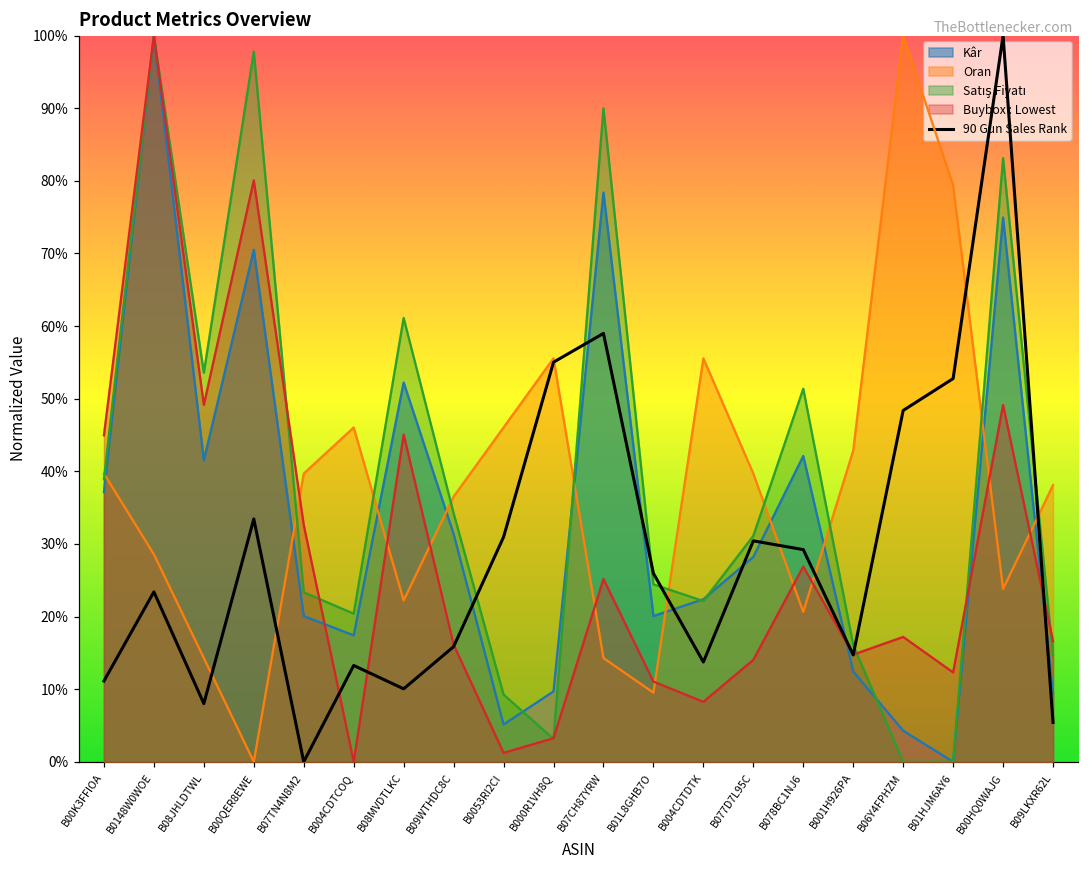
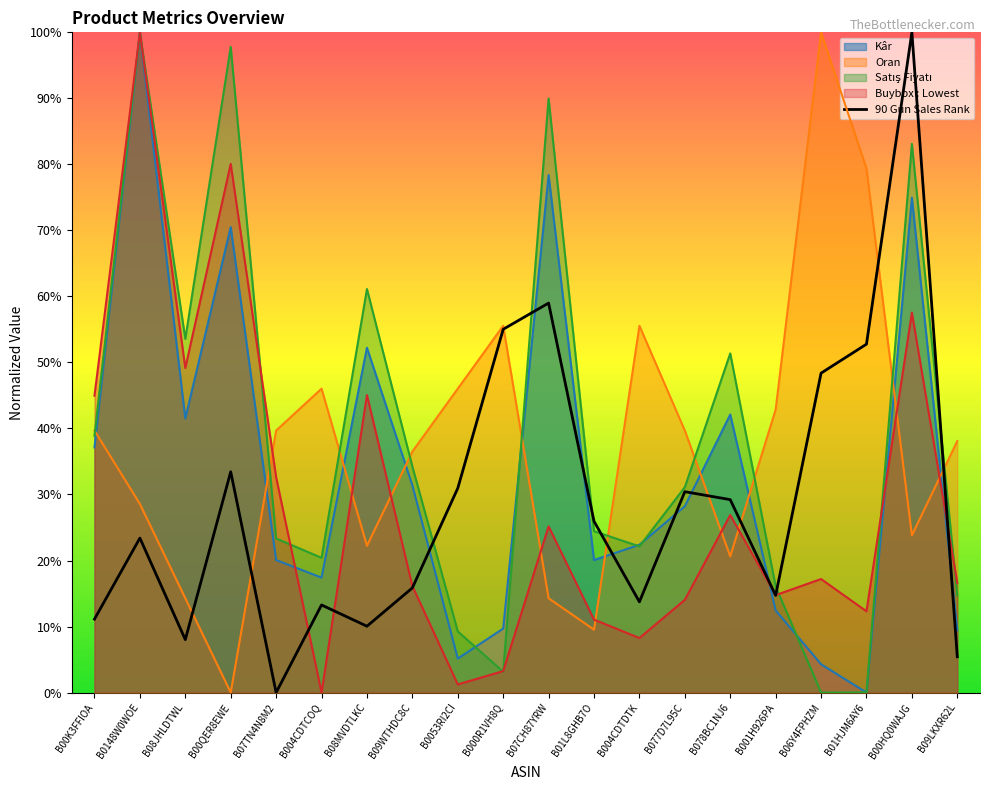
  {
    "Kâr": {
      "B00K3FFIOA": "37%",
      "B08JHLDTWL": "42%",
      "B00QER8EWE": "70%",
      "B07TN4N8M2": "20%",
      "B004CDTCOQ": "17%",
      "B08MVDTLKC": "52%",
      "B09WTHDC8C": "31%",
      "B0053RI2CI": "5%",
      "B000R1VH8Q": "10%",
      "B07CH87YRW": "78%",
      "B01L8GHB7O": "20%",
      "B077D7L95C": "28%",
      "B078BC1NJ6": "42%",
      "B001H926PA": "12%",
      "B06Y4FPHZM": "4%",
      "B00HQ0WAJG": "75%",
      "B09LKXR62L": "9%"
    },
    "Oran": {
      "B00K3FFIOA": "40%",
      "B0148W0WOE": "29%",
      "B08JHLDTWL": "14%",
      "B00QER8EWE": "0%",
      "B07TN4N8M2": "40%",
      "B004CDTCOQ": "46%",
      "B08MVDTLKC": "22%",
      "B09WTHDC8C": "37%",
      "B0053RI2CI": "46%",
      "B000R1VH8Q": "56%",
      "B07CH87YRW": "14%",
      "B01L8GHB7O": "10%",
      "B004CDTDTK": "56%",
      "B077D7L95C": "40%",
      "B078BC1NJ6": "21%",
      "B001H926PA": "43%",
      "B06Y4FPHZM": "100%",
      "B01HJM6AY6": "79%",
      "B00HQ0WAJG": "24%",
      "B09LKXR62L": "38%"
    },
    "Satış Fiyatı": {
      "B00K3FFIOA": "39%",
      "B08JHLDTWL": "54%",
      "B00QER8EWE": "98%",
      "B07TN4N8M2": "23%",
      "B004CDTCOQ": "20%",
      "B08MVDTLKC": "61%",
      "B09WTHDC8C": "34%",
      "B0053RI2CI": "9%",
      "B07CH87YRW": "90%",
      "B01L8GHB7O": "24%",
      "B077D7L95C": "31%",
      "B078BC1NJ6": "51%",
      "B001H926PA": "16%",
      "B06Y4FPHZM": "0%",
      "B00HQ0WAJG": "83%",
      "B09LKXR62L": "15%"
    },
    "Buybox : Lowest": {
      "B00K3FFIOA": "45%",
      "B08JHLDTWL": "49%",
      "B00QER8EWE": "80%",
      "B07TN4N8M2": "33%",
      "B004CDTCOQ": "0%",
      "B08MVDTLKC": "45%",
      "B0053RI2CI": "1%",
      "B07CH87YRW": "25%",
      "B01L8GHB7O": "11%",
      "B004CDTDTK": "8%",
      "B077D7L95C": "14%",
      "B078BC1NJ6": "27%",
      "B06Y4FPHZM": "17%",
      "B01HJM6AY6": "12%",
-     "B00HQ0WAJG": "49%",
+     "B00HQ0WAJG": "58%",
      "B09LKXR62L": "17%"
    },
    "90 Gun Sales Rank": {
      "B00K3FFIOA": "11%",
      "B0148W0WOE": "23%",
      "B08JHLDTWL": "8%",
      "B00QER8EWE": "33%",
      "B07TN4N8M2": "0%",
      "B004CDTCOQ": "13%",
      "B08MVDTLKC": "10%",
      "B0053RI2CI": "31%",
      "B000R1VH8Q": "55%",
      "B07CH87YRW": "59%",
      "B01L8GHB7O": "26%",
      "B004CDTDTK": "14%",
      "B077D7L95C": "30%",
      "B078BC1NJ6": "29%",
      "B06Y4FPHZM": "48%",
      "B01HJM6AY6": "53%",
      "B00HQ0WAJG": "100%",
      "B09LKXR62L": "5%"
    }
  }
